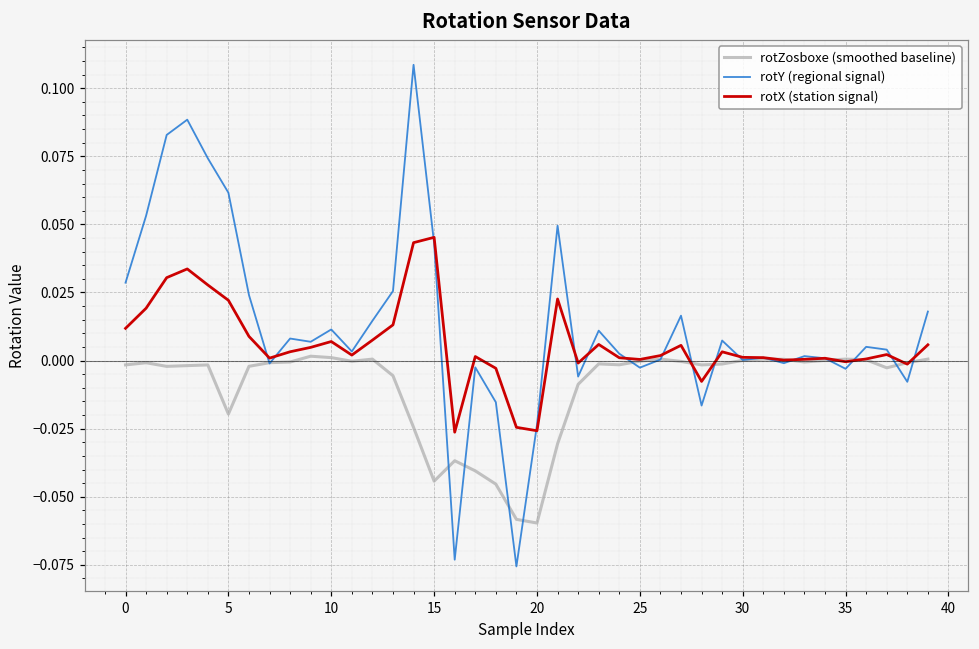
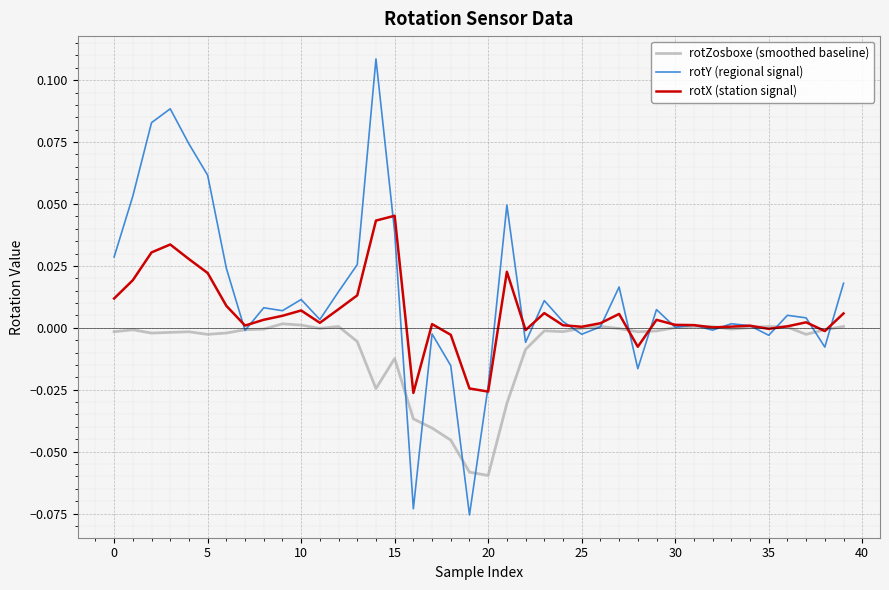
  {
    "rotZosboxe (smoothed baseline)": {
      "0": -0.002,
-     "5": -0.020,
+     "5": -0.003,
      "10": 0.001,
-     "15": -0.044,
+     "15": -0.012,
      "20": -0.060
    },
    "rotY (regional signal)": {
      "0": 0.029,
      "5": 0.062,
      "10": 0.011,
-     "15": 0.043,
+     "15": 0.039,
      "20": -0.024,
      "25": -0.003,
      "35": -0.003
    },
    "rotX (station signal)": {
      "0": 0.012,
      "5": 0.022,
      "10": 0.007,
      "15": 0.045,
      "20": -0.026
    }
  }
